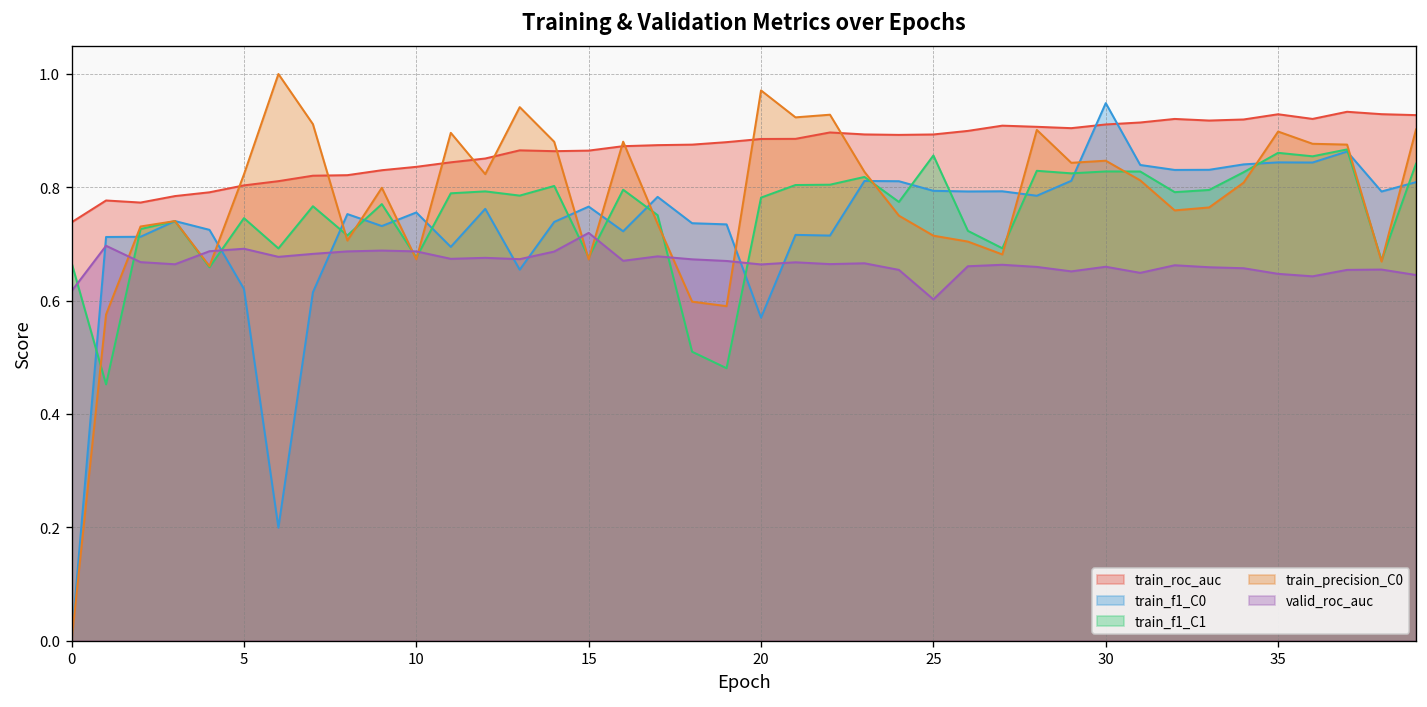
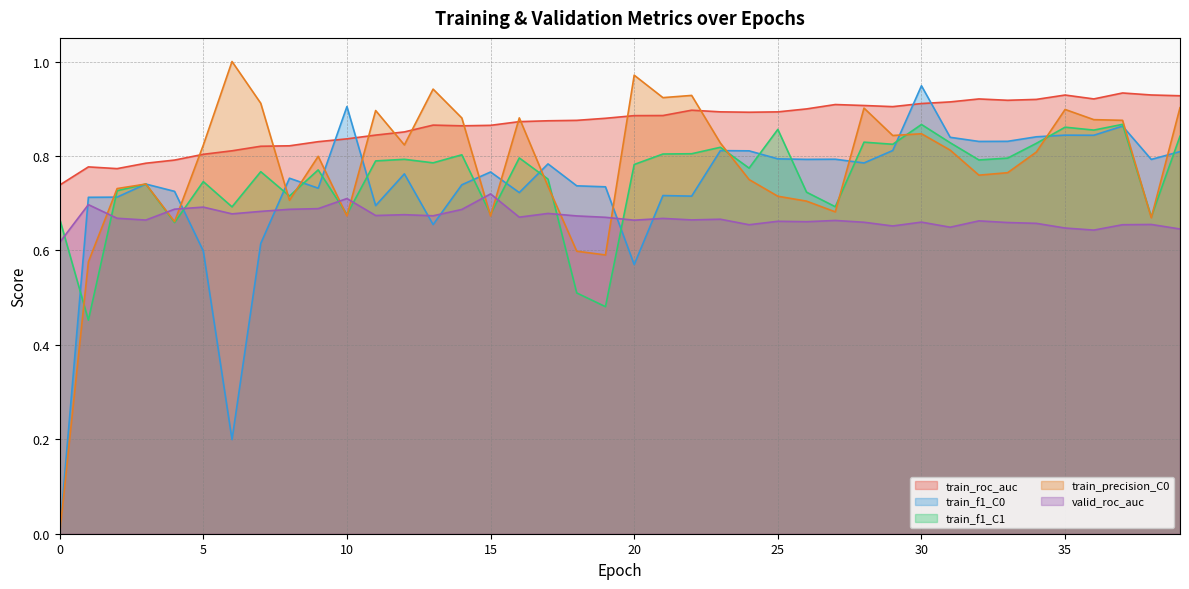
  {
    "train_f1_C0": {
-     "5": 0.62,
-     "10": 0.76,
+     "5": 0.60,
+     "10": 0.90,
      "15": 0.77,
      "20": 0.57,
      "25": 0.79,
      "30": 0.95,
      "35": 0.84
    },
    "train_f1_C1": {
      "0": 0.67,
      "5": 0.75,
      "20": 0.78,
      "25": 0.86,
-     "30": 0.83,
+     "30": 0.87,
      "35": 0.86
    },
    "valid_roc_auc": {
      "0": 0.62,
      "5": 0.69,
-     "10": 0.69,
+     "10": 0.71,
      "15": 0.72,
      "20": 0.66,
-     "25": 0.60,
+     "25": 0.66,
      "30": 0.66,
      "35": 0.65
    }
  }
